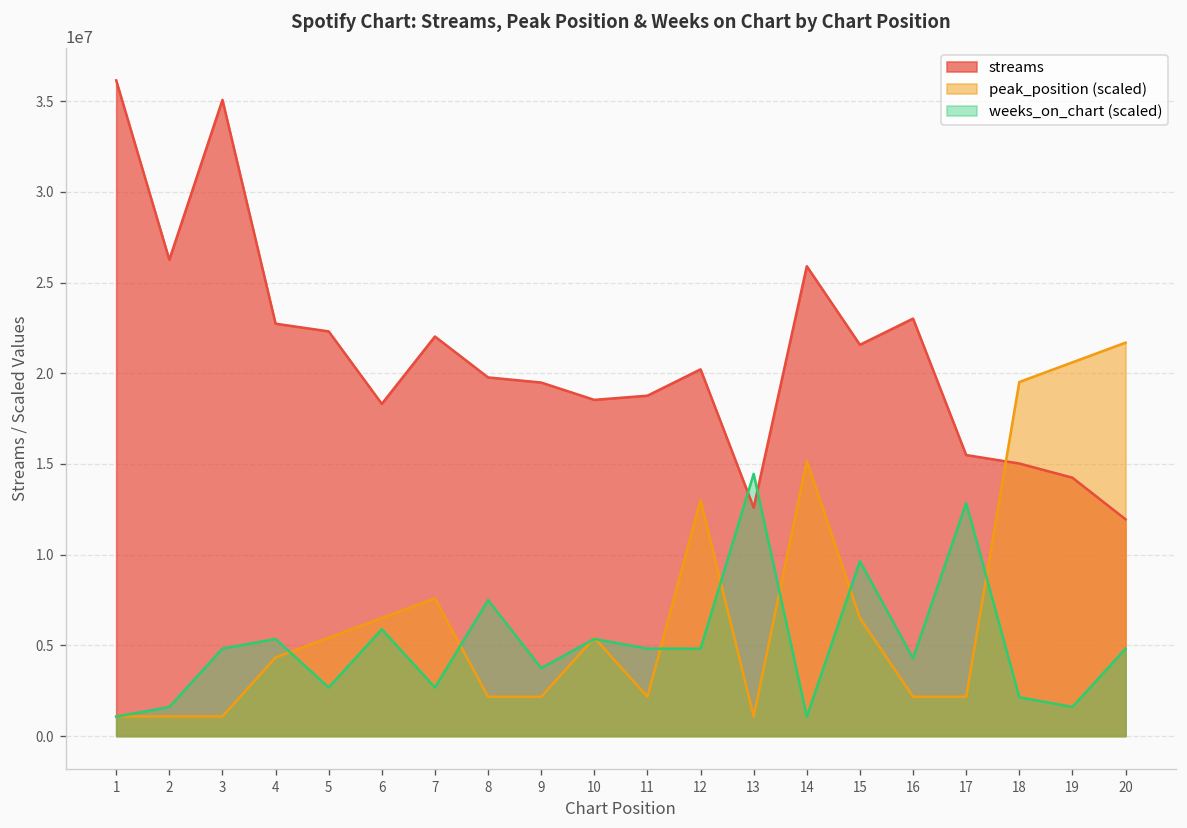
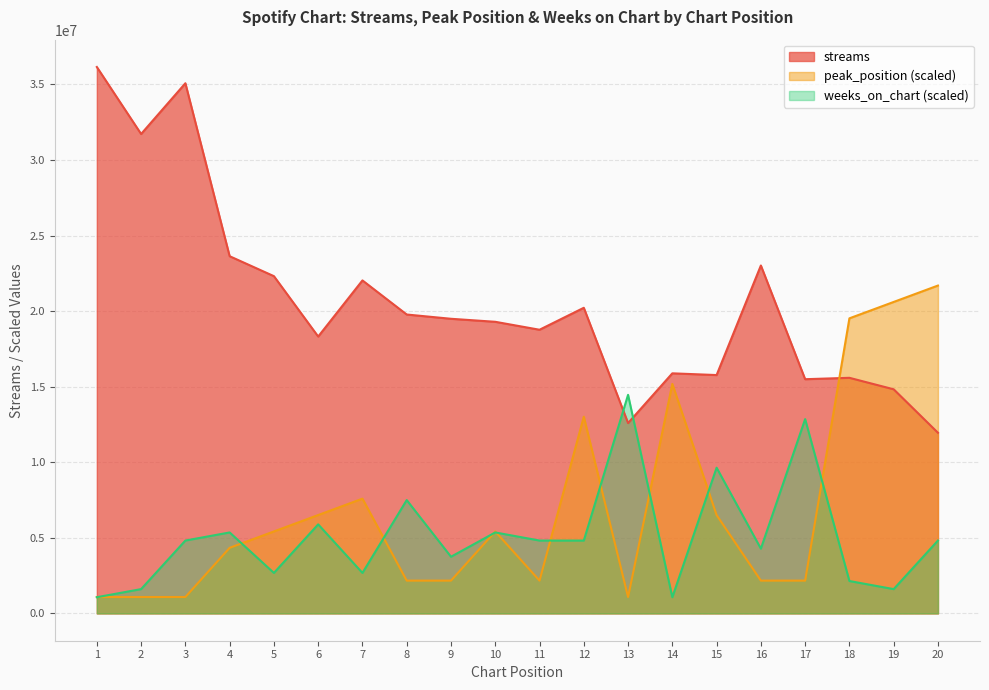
  {
    "streams": {
      "1": 36100000,
-     "2": 26300000,
+     "2": 31700000,
      "3": 35100000,
-     "4": 22700000,
+     "4": 23600000,
      "5": 22300000,
      "6": 18300000,
      "7": 22000000,
      "8": 19800000,
      "9": 19500000,
-     "10": 18500000,
+     "10": 19300000,
      "11": 18800000,
      "12": 20200000,
      "13": 12600000,
-     "14": 25900000,
-     "15": 21600000,
+     "14": 15900000,
+     "15": 15800000,
      "16": 23000000,
      "17": 15500000,
-     "18": 15000000,
-     "19": 14200000,
+     "18": 15600000,
+     "19": 14800000,
      "20": 12000000
    }
  }
